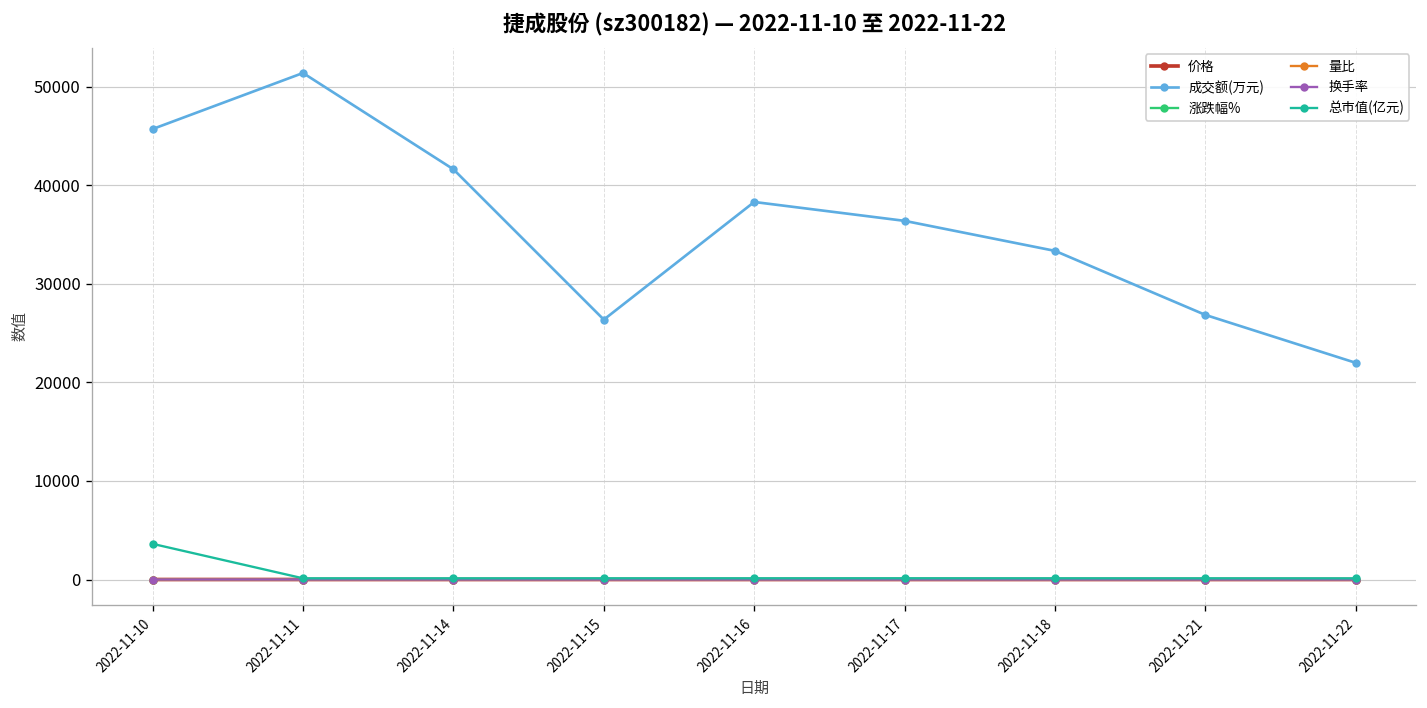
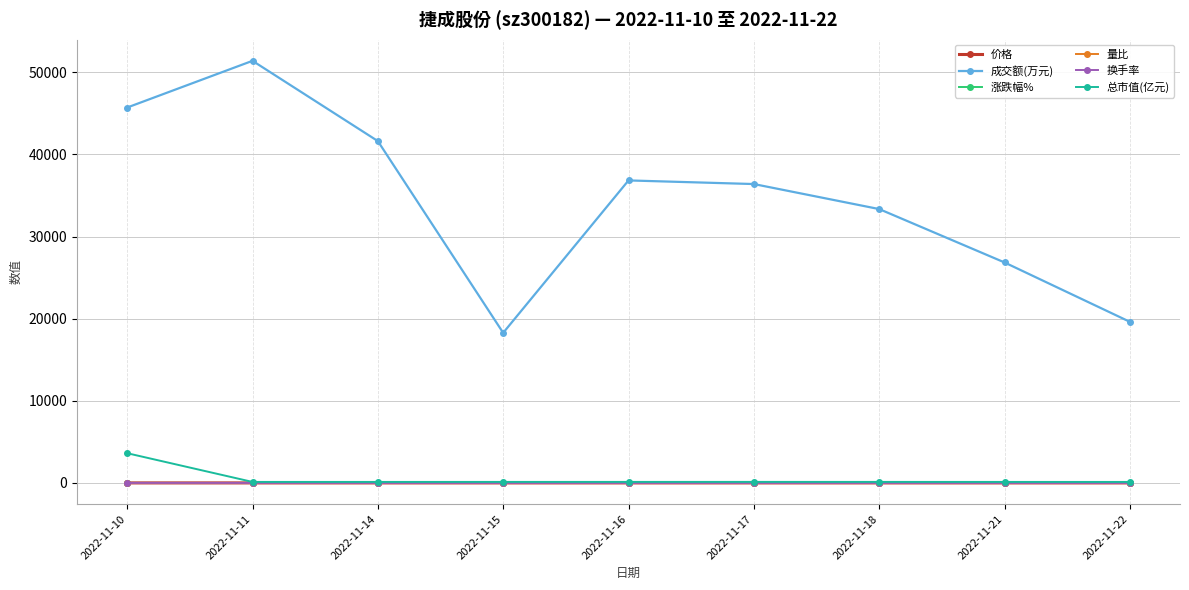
  {
    "换手率": {
      "2022-11-10": 0
    },
    "成交额(万元)": {
      "2022-11-10": 46000,
      "2022-11-11": 51000,
      "2022-11-14": 42000,
-     "2022-11-15": 26000,
-     "2022-11-16": 38000,
+     "2022-11-15": 18000,
+     "2022-11-16": 37000,
      "2022-11-17": 36000,
      "2022-11-18": 33000,
      "2022-11-21": 27000,
-     "2022-11-22": 22000
+     "2022-11-22": 20000
    },
    "总市值(亿元)": {
      "2022-11-10": 4000
    }
  }
